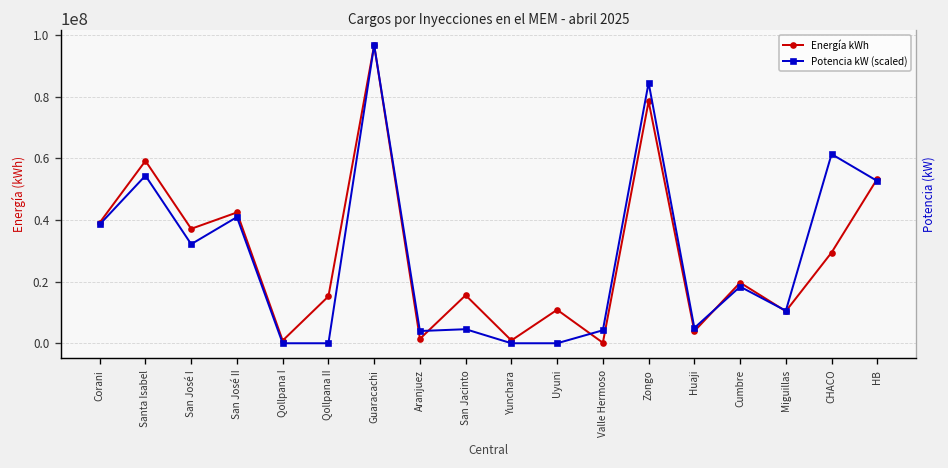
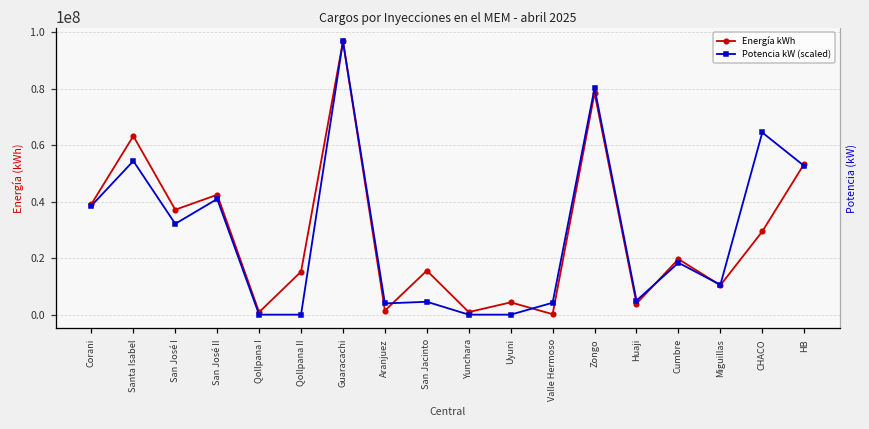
  {
    "Energía kWh": {
-     "Santa Isabel": 59000000,
+     "Santa Isabel": 63000000,
      "San José I": 37000000,
      "San José II": 42000000,
      "Qollpana II": 15000000,
      "Aranjuez": 1000000,
      "San Jacinto": 16000000,
-     "Uyuni": 11000000,
+     "Uyuni": 4000000,
      "Valle Hermoso": 0,
      "Zongo": 78000000,
      "Huaji": 4000000,
      "Cumbre": 20000000,
      "CHACO": 29000000
    },
    "Potencia kW (scaled)": {
      "Santa Isabel": 54000000,
      "San José I": 32000000,
      "San José II": 41000000,
      "Qollpana II": 0,
      "Aranjuez": 4000000,
      "San Jacinto": 5000000,
      "Uyuni": 0,
      "Valle Hermoso": 4000000,
-     "Zongo": 85000000,
+     "Zongo": 80000000,
      "Huaji": 5000000,
      "Cumbre": 18000000,
-     "CHACO": 61000000
+     "CHACO": 64000000
    }
  }
